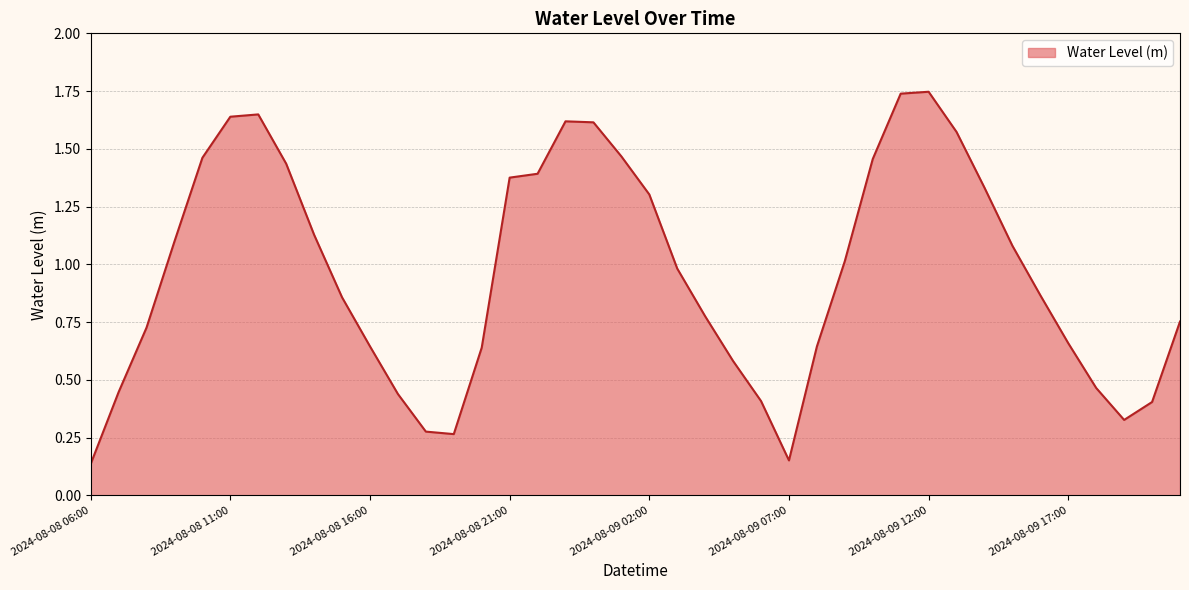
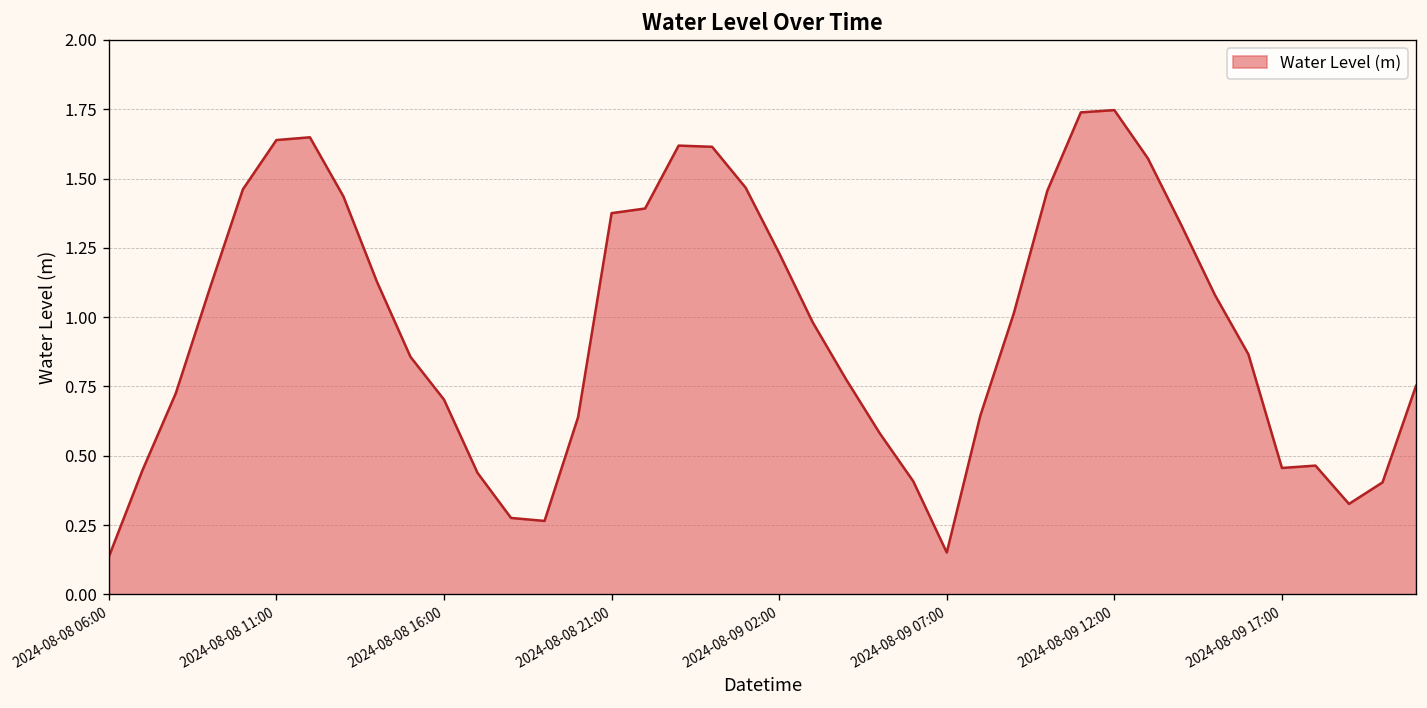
  {
    "2024-08-08 06:00": 0.14,
    "2024-08-08 11:00": 1.64,
-   "2024-08-08 16:00": 0.64,
+   "2024-08-08 16:00": 0.70,
    "2024-08-08 21:00": 1.38,
-   "2024-08-09 02:00": 1.30,
+   "2024-08-09 02:00": 1.23,
    "2024-08-09 07:00": 0.15,
    "2024-08-09 12:00": 1.75,
-   "2024-08-09 17:00": 0.66
+   "2024-08-09 17:00": 0.46
  }
